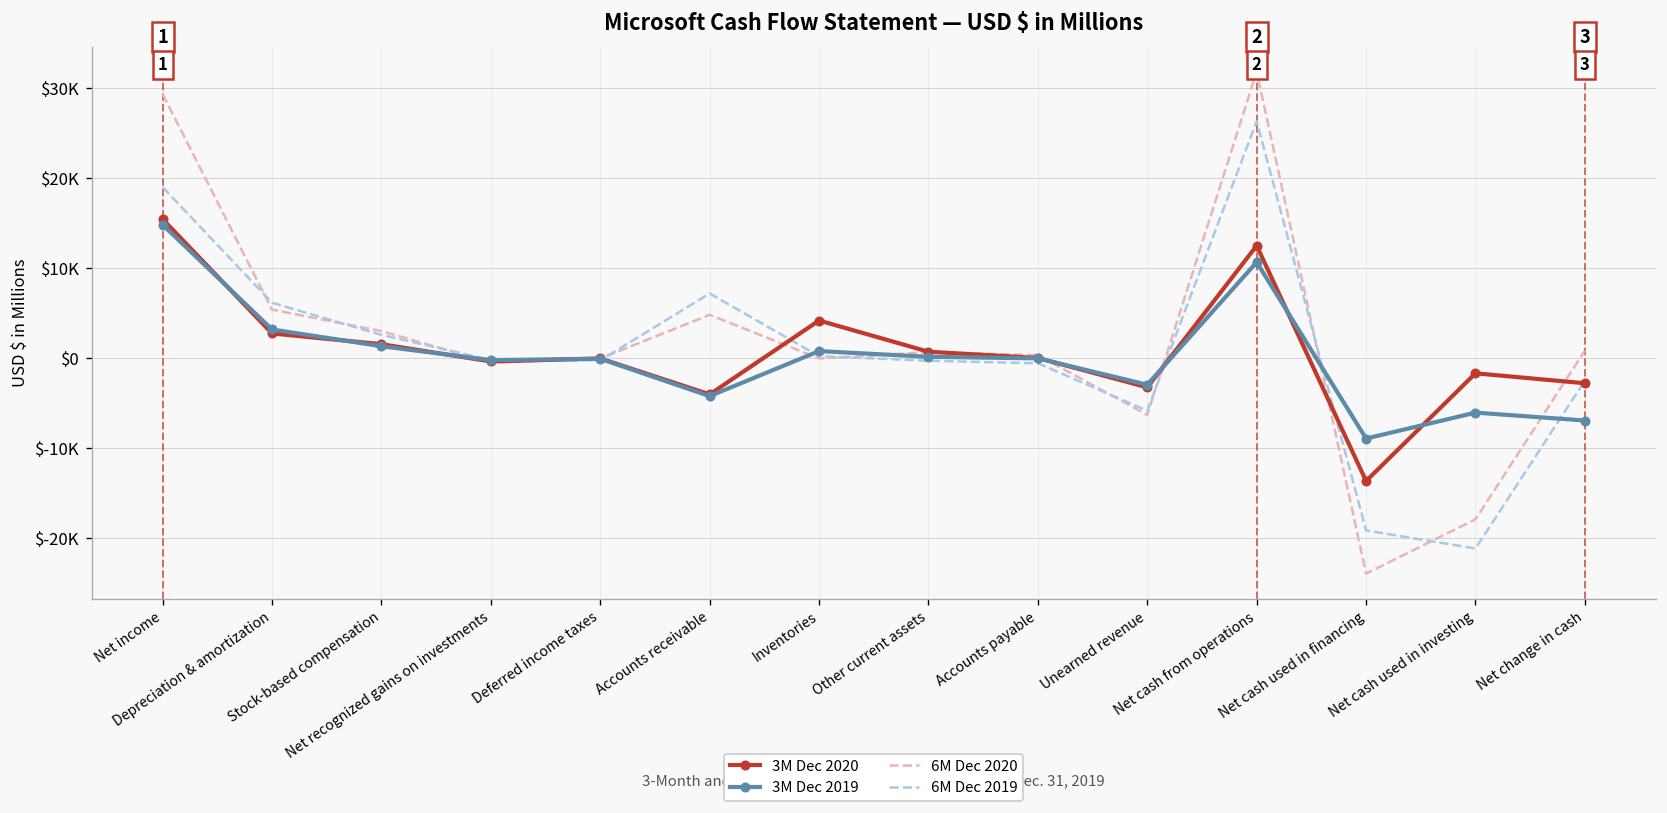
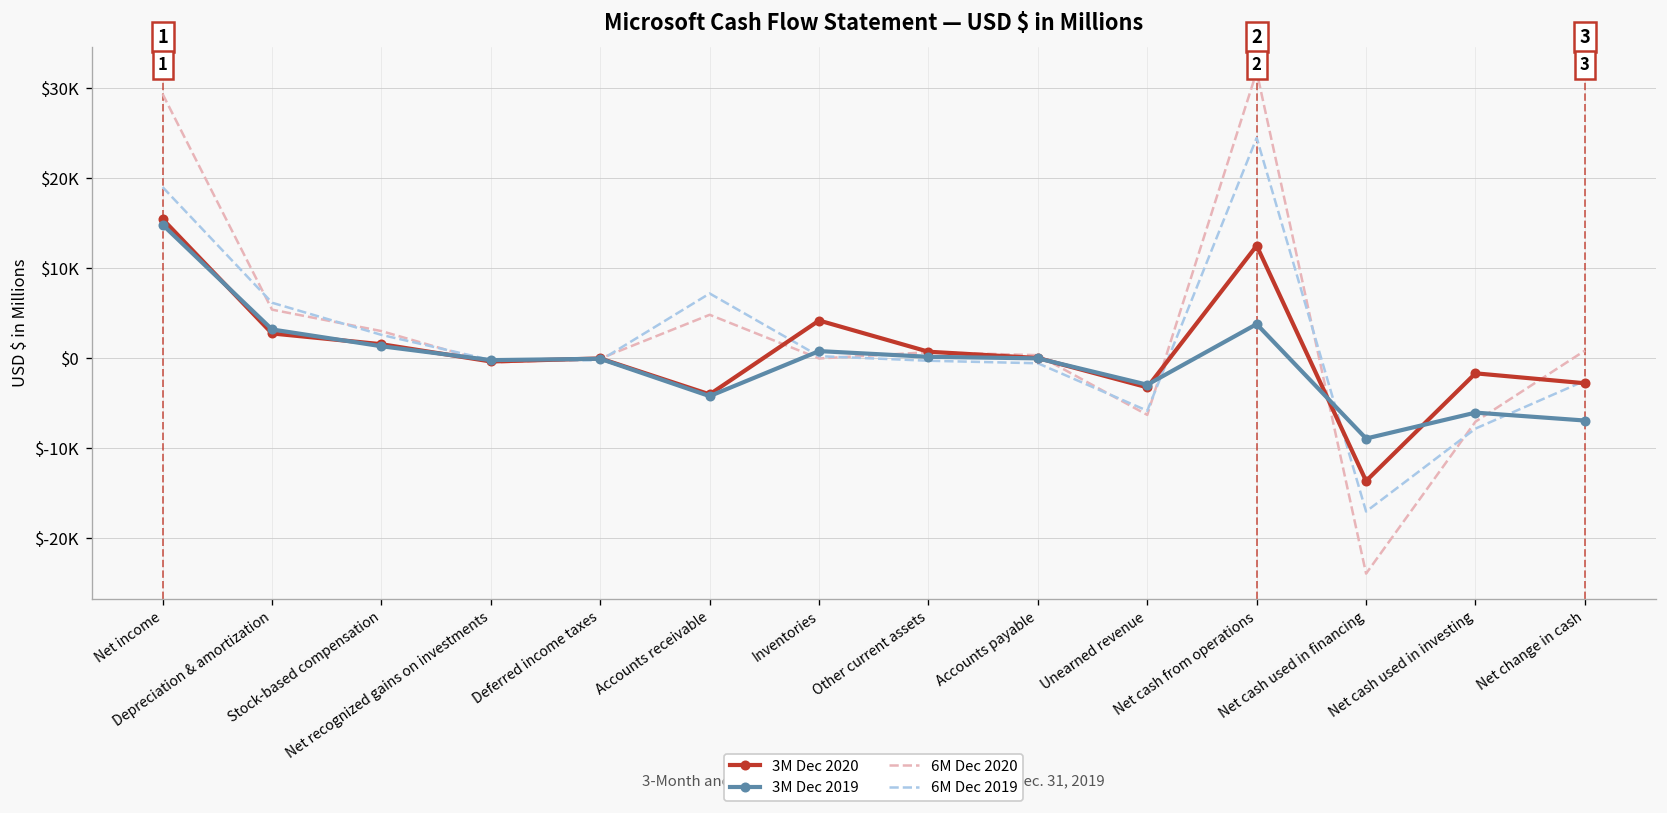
  {
    "3M Dec 2020": {
      "Net income": "$15000",
      "Depreciation & amortization": "$3000",
      "Inventories": "$4000",
      "Net cash from operations": "$13000",
      "Net cash used in financing": "$-14000",
      "Net cash used in investing": "$-2000"
    },
    "3M Dec 2019": {
      "Net income": "$15000",
      "Depreciation & amortization": "$3000",
      "Inventories": "$1000",
      "Other current assets": "$0",
-     "Net cash from operations": "$11000",
+     "Net cash from operations": "$4000",
      "Net cash used in financing": "$-9000",
      "Net cash used in investing": "$-6000",
      "Net change in cash": "$-7000"
    },
    "6M Dec 2020": {
      "Depreciation & amortization": "$5000",
      "Stock-based compensation": "$3000",
      "Accounts receivable": "$5000",
      "Unearned revenue": "$-6000",
      "Net cash used in financing": "$-24000",
-     "Net cash used in investing": "$-18000",
+     "Net cash used in investing": "$-7000",
      "Net change in cash": "$1000"
    },
    "6M Dec 2019": {
      "Net income": "$19000",
      "Depreciation & amortization": "$6000",
      "Stock-based compensation": "$3000",
      "Accounts receivable": "$7000",
      "Other current assets": "$0",
      "Accounts payable": "$-1000",
      "Unearned revenue": "$-6000",
-     "Net cash from operations": "$26000",
-     "Net cash used in financing": "$-19000",
-     "Net cash used in investing": "$-21000"
+     "Net cash from operations": "$24000",
+     "Net cash used in financing": "$-17000",
+     "Net cash used in investing": "$-8000"
    }
  }
